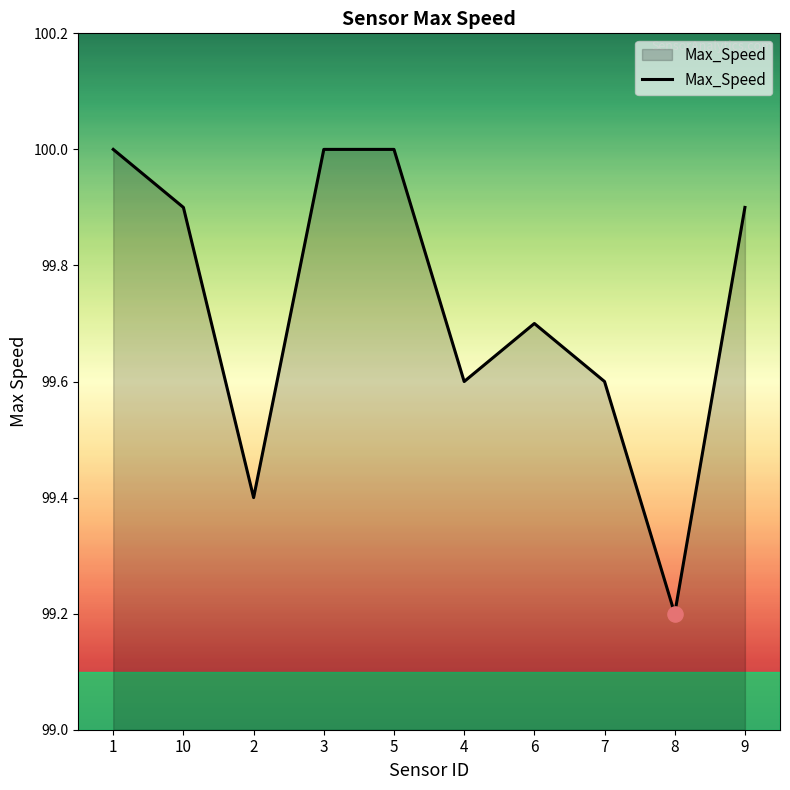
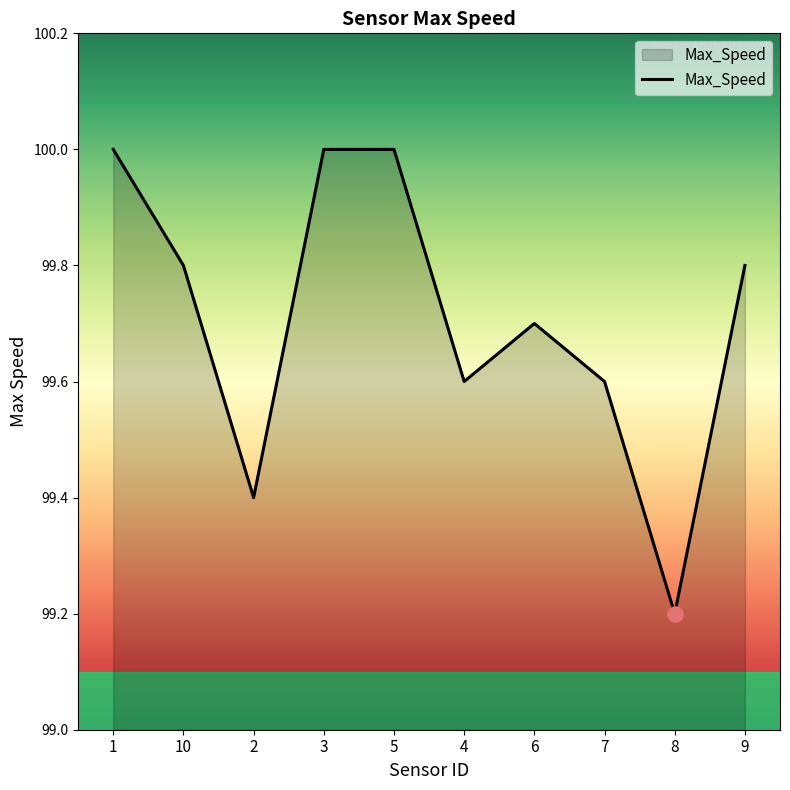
  {
    "Max_Speed": {
      "1": 100.0,
-     "10": 99.9,
+     "10": 99.8,
      "2": 99.4,
      "3": 100.0,
      "5": 100.0,
      "4": 99.6,
      "6": 99.7,
      "7": 99.6,
-     "9": 99.9
+     "9": 99.8
    }
  }
